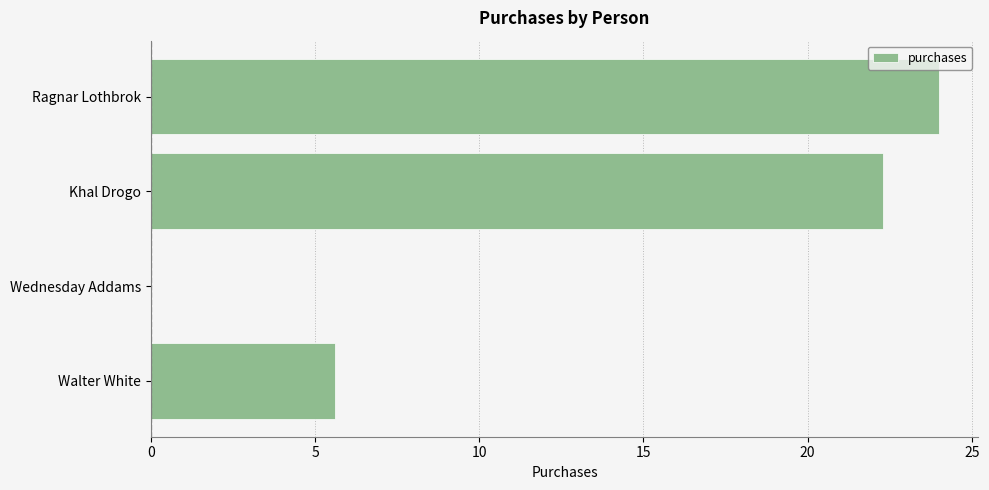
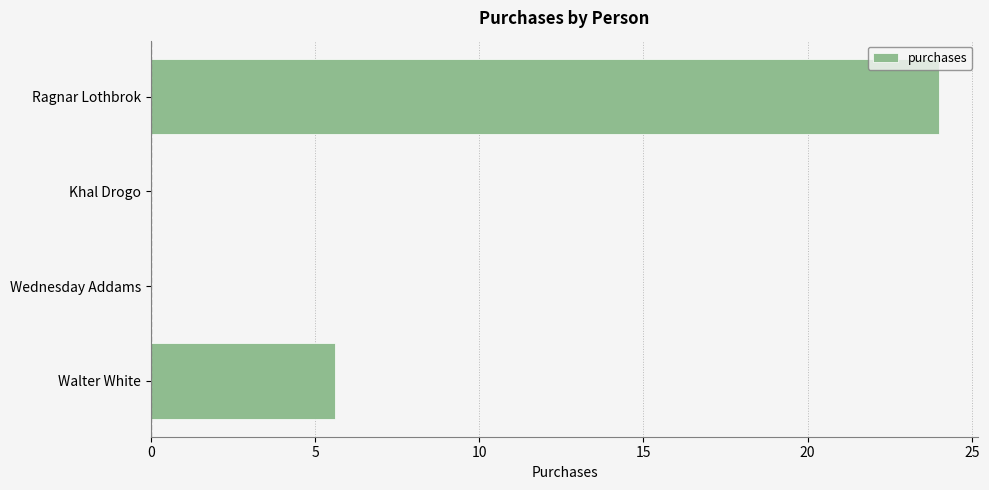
  {
    "Ragnar Lothbrok": 24.0,
-   "Khal Drogo": 22.3,
+   "Khal Drogo": 0.0,
    "Wednesday Addams": 0.0,
    "Walter White": 5.6
  }
